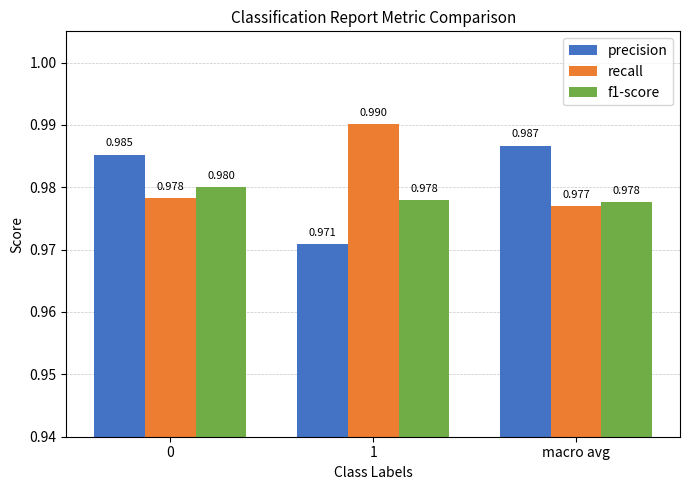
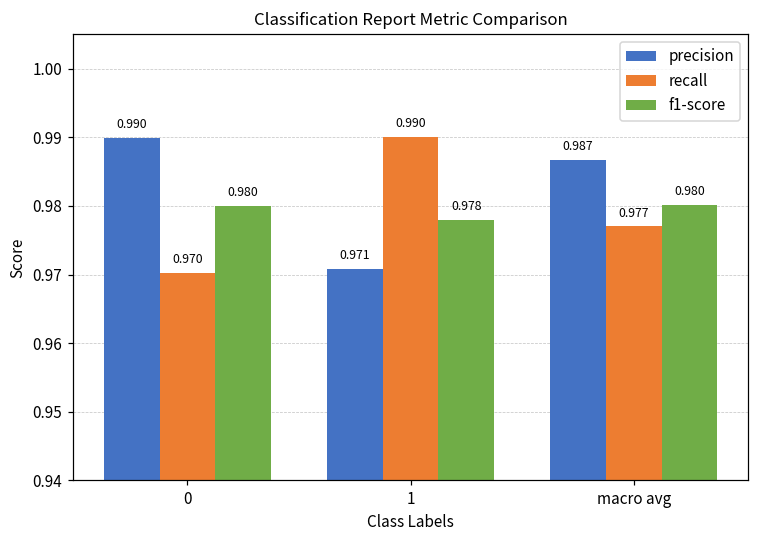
  {
    "precision": {
-     "0": 0.985,
+     "0": 0.990,
      "1": 0.971,
      "macro avg": 0.987
    },
    "recall": {
-     "0": 0.978,
+     "0": 0.970,
      "1": 0.990,
      "macro avg": 0.977
    },
    "f1-score": {
      "0": 0.980,
      "1": 0.978,
-     "macro avg": 0.978
+     "macro avg": 0.980
    }
  }
